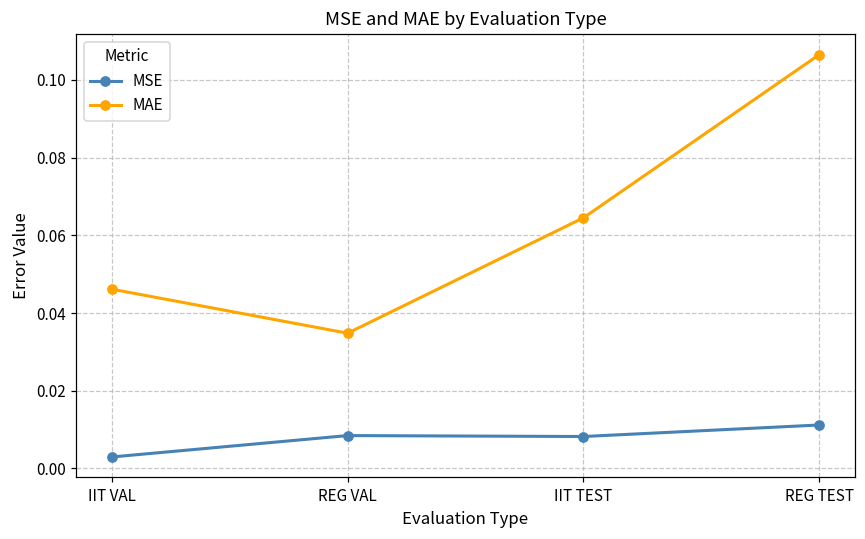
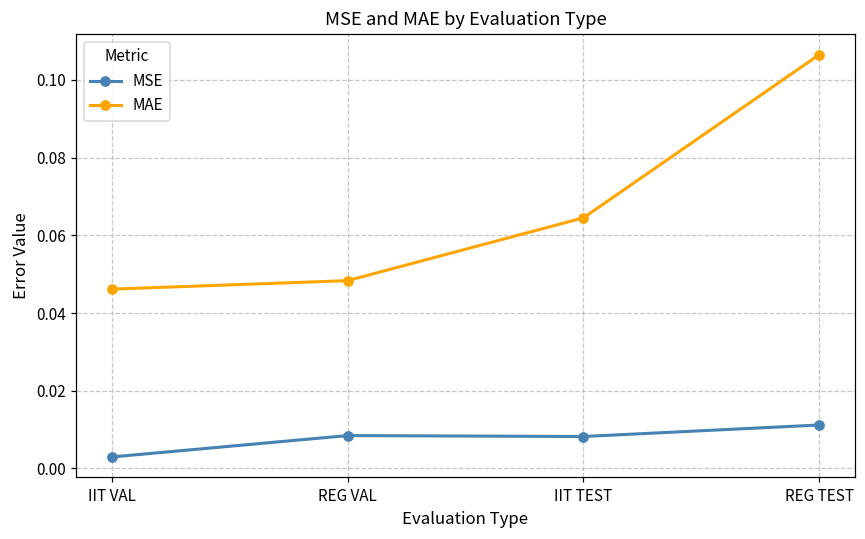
  {
    "MSE": {
      "IIT VAL": 0.003,
      "REG VAL": 0.008,
      "IIT TEST": 0.008,
      "REG TEST": 0.011
    },
    "MAE": {
      "IIT VAL": 0.046,
-     "REG VAL": 0.035,
+     "REG VAL": 0.048,
      "IIT TEST": 0.065,
      "REG TEST": 0.107
    }
  }
